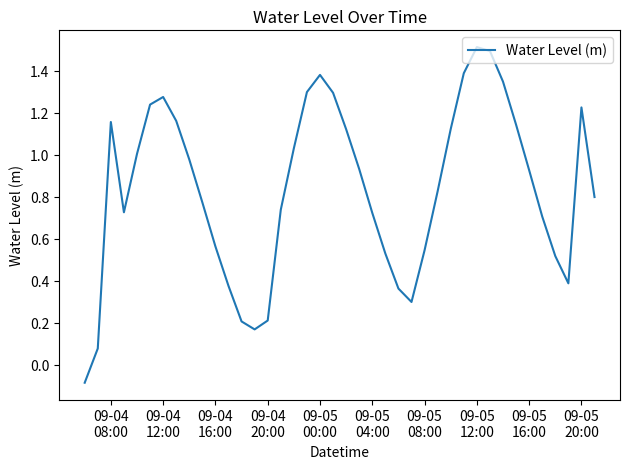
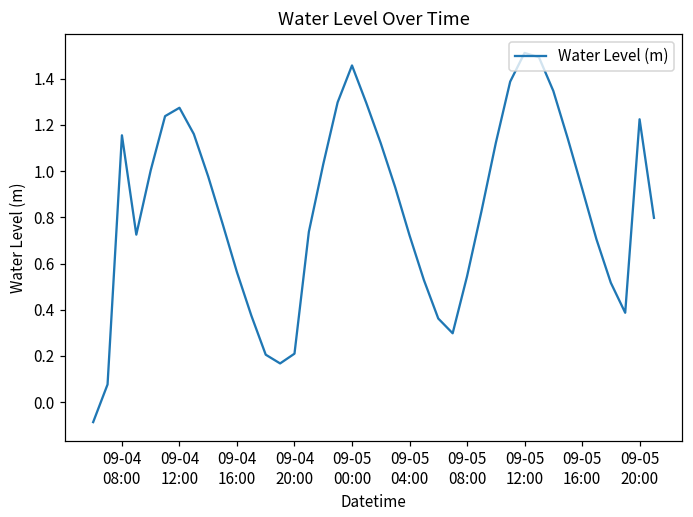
  {
    "09-04 08:00": 1.16,
    "09-04 12:00": 1.27,
    "09-04 16:00": 0.56,
    "09-04 20:00": 0.21,
-   "09-05 00:00": 1.38,
+   "09-05 00:00": 1.46,
    "09-05 04:00": 0.72,
    "09-05 08:00": 0.54,
    "09-05 16:00": 0.93,
    "09-05 20:00": 1.22
  }
